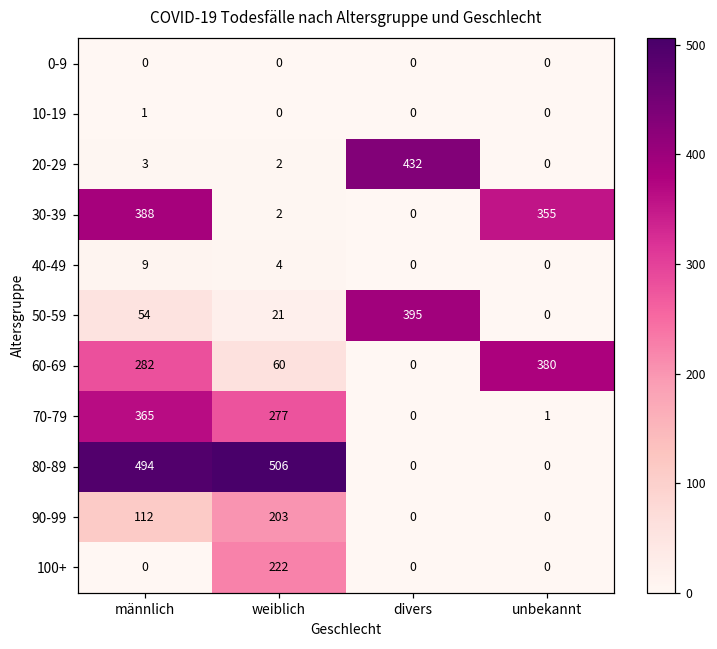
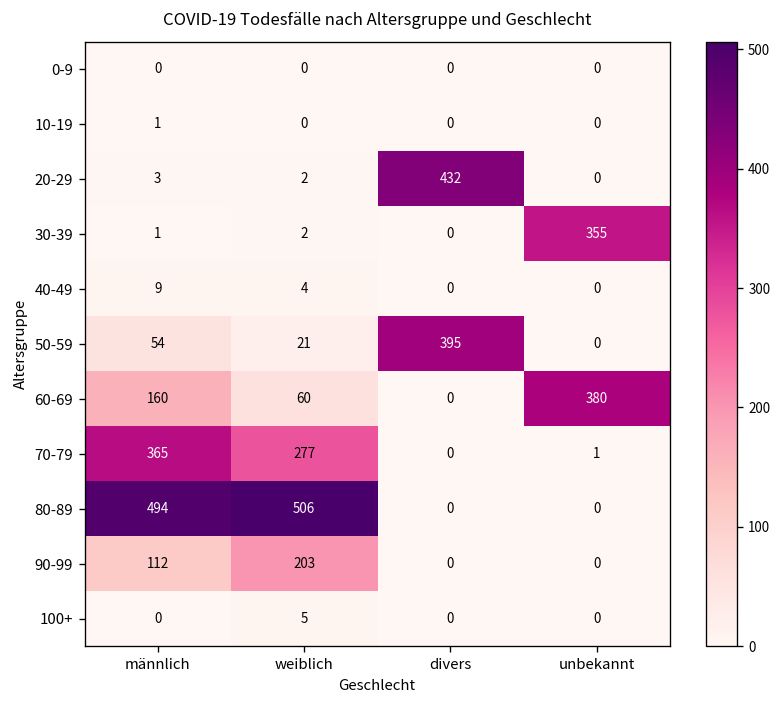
  {
    "0-9": {
      "männlich": 0,
      "weiblich": 0,
      "divers": 0,
      "unbekannt": 0
    },
    "10-19": {
      "männlich": 1,
      "weiblich": 0,
      "divers": 0,
      "unbekannt": 0
    },
    "20-29": {
      "männlich": 3,
      "weiblich": 2,
      "divers": 432,
      "unbekannt": 0
    },
    "30-39": {
-     "männlich": 388,
+     "männlich": 1,
      "weiblich": 2,
      "divers": 0,
      "unbekannt": 355
    },
    "40-49": {
      "männlich": 9,
      "weiblich": 4,
      "divers": 0,
      "unbekannt": 0
    },
    "50-59": {
      "männlich": 54,
      "weiblich": 21,
      "divers": 395,
      "unbekannt": 0
    },
    "60-69": {
-     "männlich": 282,
+     "männlich": 160,
      "weiblich": 60,
      "divers": 0,
      "unbekannt": 380
    },
    "70-79": {
      "männlich": 365,
      "weiblich": 277,
      "divers": 0,
      "unbekannt": 1
    },
    "80-89": {
      "männlich": 494,
      "weiblich": 506,
      "divers": 0,
      "unbekannt": 0
    },
    "90-99": {
      "männlich": 112,
      "weiblich": 203,
      "divers": 0,
      "unbekannt": 0
    },
    "100+": {
      "männlich": 0,
-     "weiblich": 222,
+     "weiblich": 5,
      "divers": 0,
      "unbekannt": 0
    }
  }
